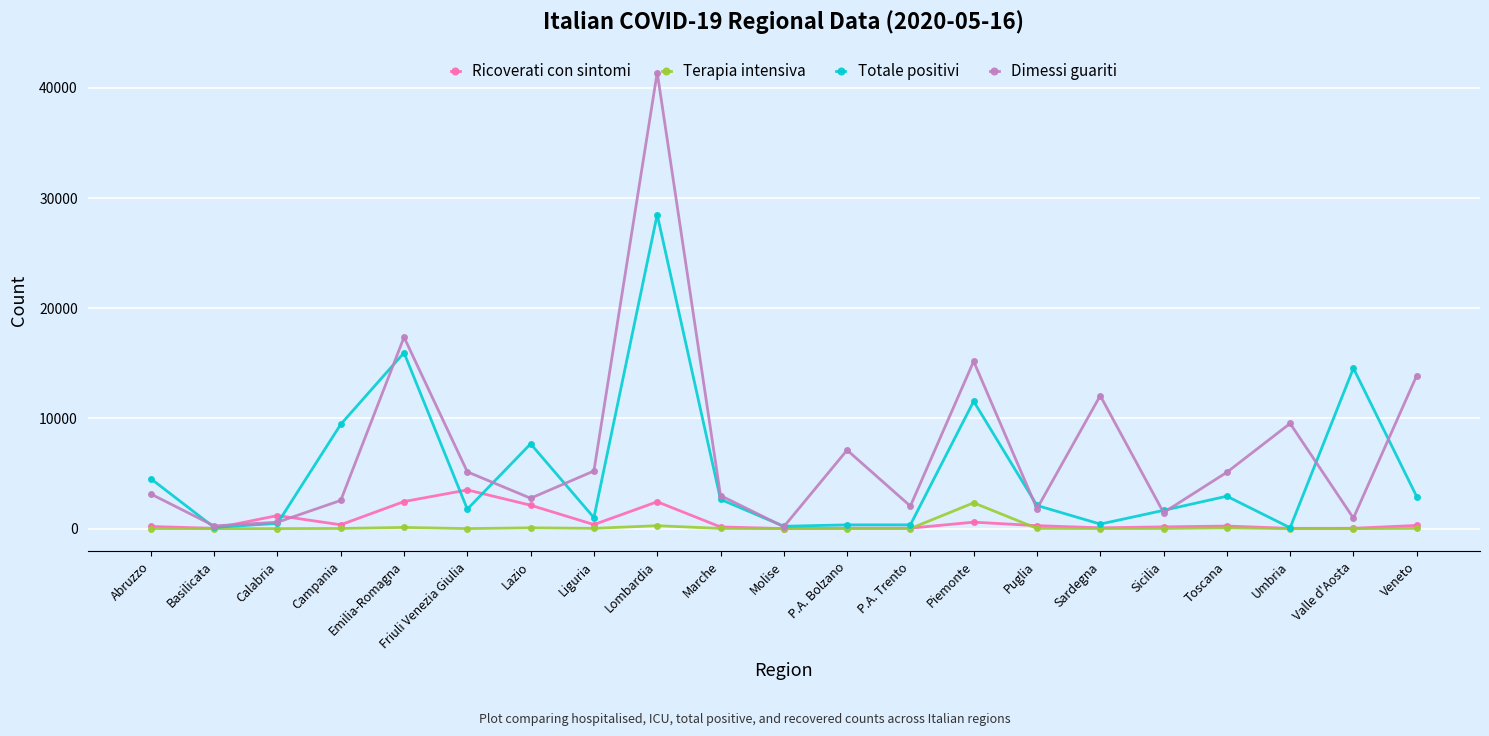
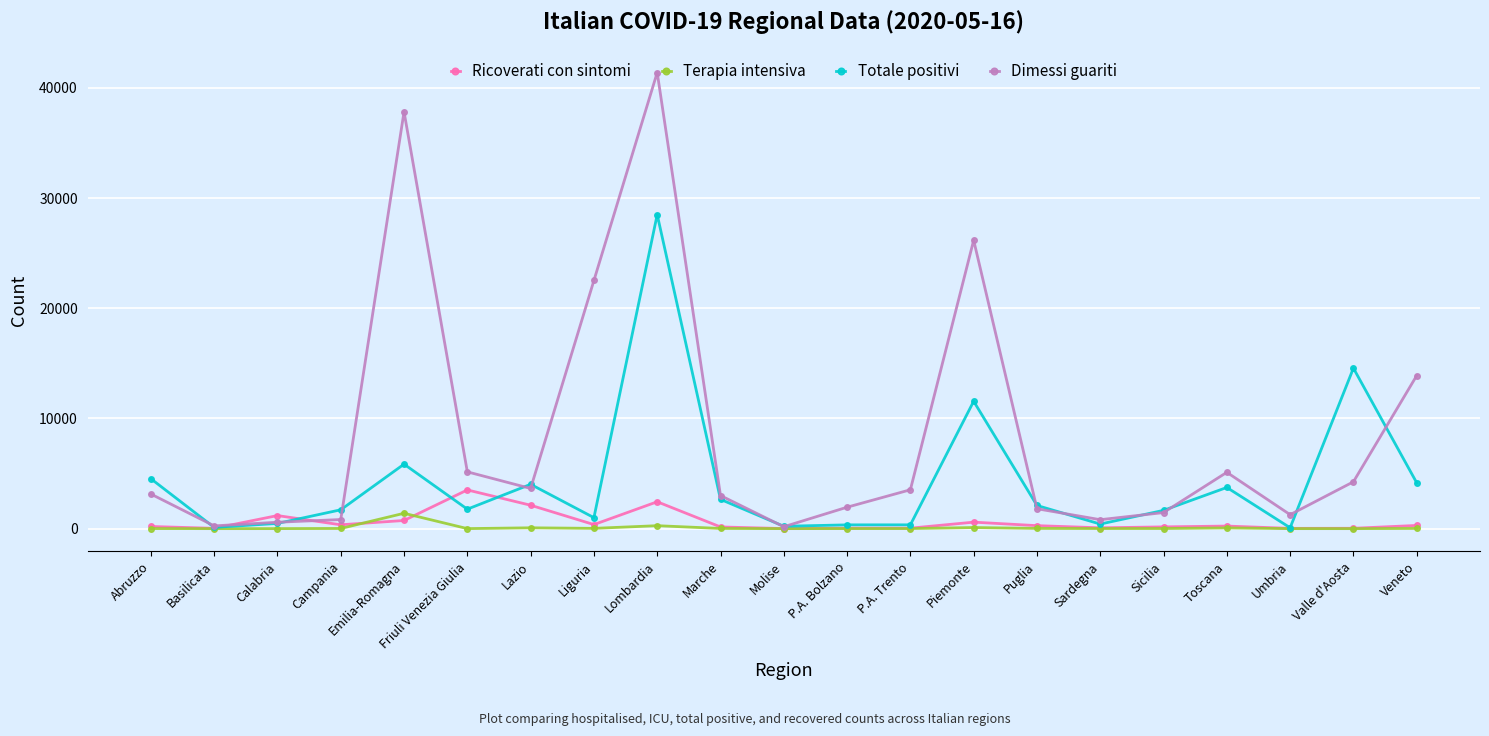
  {
    "Ricoverati con sintomi": {
      "Calabria": 1200,
      "Campania": 400,
-     "Emilia-Romagna": 2500,
+     "Emilia-Romagna": 700,
      "Friuli Venezia Giulia": 3500,
      "Lazio": 2100,
      "Liguria": 400,
      "Lombardia": 2400,
      "Piemonte": 600,
      "Puglia": 300,
      "Veneto": 300
    },
    "Terapia intensiva": {
      "Calabria": 0,
      "Campania": 0,
-     "Emilia-Romagna": 100,
+     "Emilia-Romagna": 1400,
      "Friuli Venezia Giulia": 0,
      "Lazio": 100,
      "Liguria": 0,
      "Lombardia": 300,
-     "Piemonte": 2300,
+     "Piemonte": 100,
      "Puglia": 0,
      "Veneto": 0
    },
    "Totale positivi": {
      "Abruzzo": 4500,
-     "Campania": 9500,
-     "Emilia-Romagna": 16000,
+     "Campania": 1700,
+     "Emilia-Romagna": 5900,
      "Friuli Venezia Giulia": 1800,
-     "Lazio": 7700,
+     "Lazio": 4000,
      "Liguria": 1000,
      "Lombardia": 28500,
      "Marche": 2700,
      "P.A. Bolzano": 300,
      "P.A. Trento": 300,
      "Piemonte": 11600,
      "Puglia": 2100,
      "Sardegna": 400,
-     "Toscana": 2900,
+     "Toscana": 3700,
      "Valle d'Aosta": 14600,
-     "Veneto": 2900
+     "Veneto": 4200
    },
    "Dimessi guariti": {
      "Abruzzo": 3100,
-     "Campania": 2600,
-     "Emilia-Romagna": 17400,
+     "Campania": 800,
+     "Emilia-Romagna": 37800,
      "Friuli Venezia Giulia": 5200,
-     "Lazio": 2800,
-     "Liguria": 5200,
+     "Lazio": 3600,
+     "Liguria": 22500,
      "Lombardia": 41400,
      "Marche": 3000,
-     "P.A. Bolzano": 7100,
-     "P.A. Trento": 2000,
-     "Piemonte": 15200,
+     "P.A. Bolzano": 1900,
+     "P.A. Trento": 3500,
+     "Piemonte": 26200,
      "Puglia": 1800,
-     "Sardegna": 12100,
+     "Sardegna": 800,
      "Toscana": 5100,
-     "Umbria": 9500,
-     "Valle d'Aosta": 1000,
+     "Umbria": 1300,
+     "Valle d'Aosta": 4300,
      "Veneto": 13900
    }
  }
